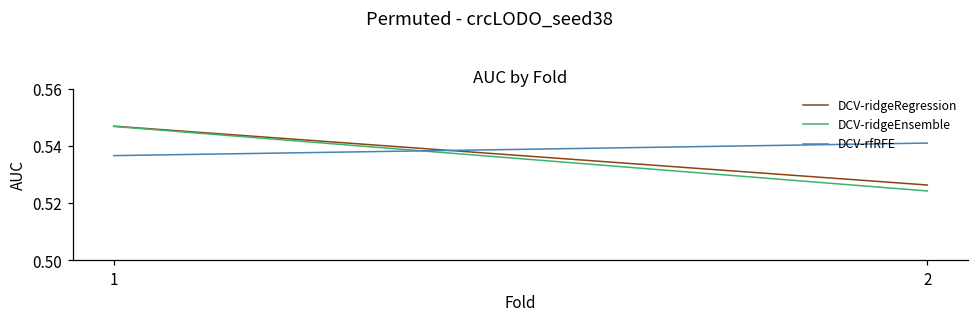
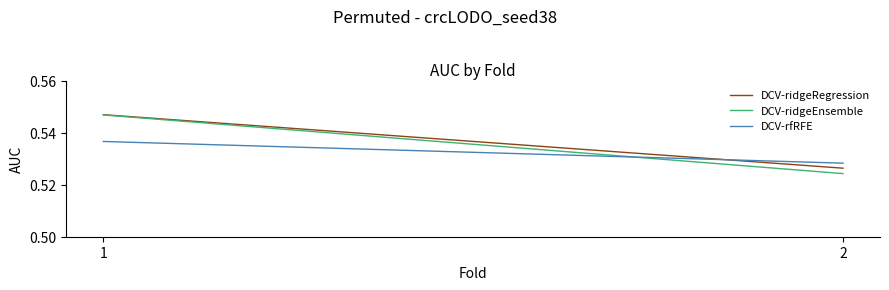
  {
    "DCV-ridgeRegression": {
      "2": 0.526
    },
    "DCV-ridgeEnsemble": {
      "2": 0.524
    },
    "DCV-rfRFE": {
      "1": 0.537,
-     "2": 0.541
+     "2": 0.528
    }
  }
